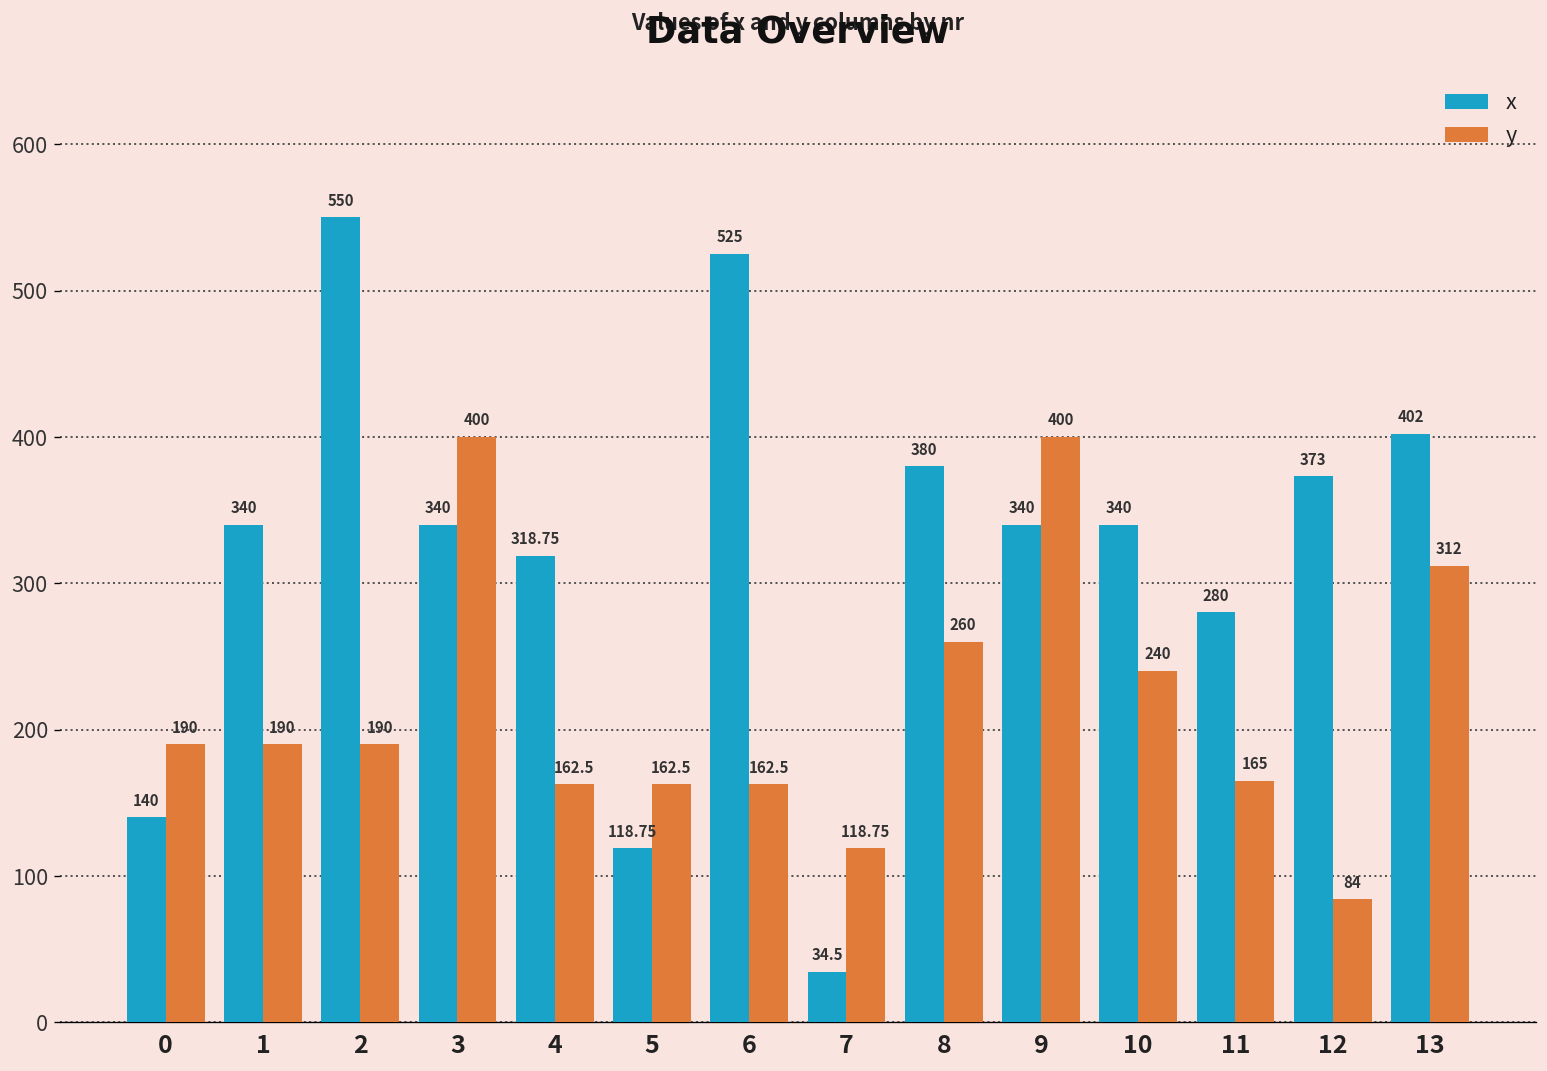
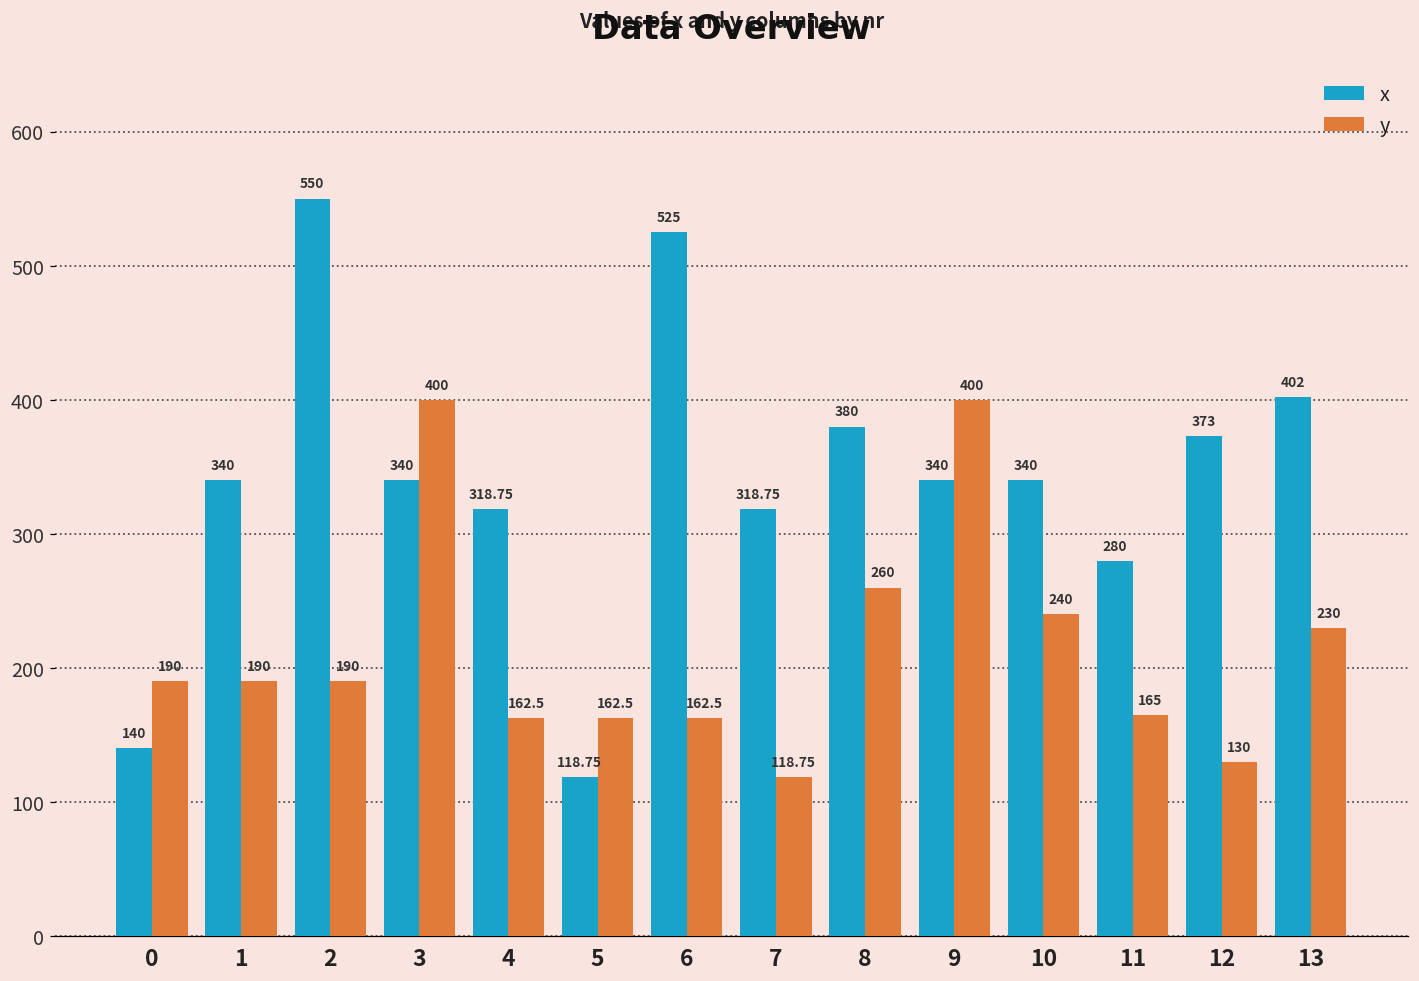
  {
    "x": {
      "0": 140,
      "1": 340,
      "2": 550,
      "3": 340,
      "4": 318.75,
      "5": 118.75,
      "6": 525,
-     "7": 34.5,
+     "7": 318.75,
      "8": 380,
      "9": 340,
      "10": 340,
      "11": 280,
      "12": 373,
      "13": 402
    },
    "y": {
      "0": 190,
      "1": 190,
      "2": 190,
      "3": 400,
      "4": 162.5,
      "5": 162.5,
      "6": 162.5,
      "7": 118.75,
      "8": 260,
      "9": 400,
      "10": 240,
      "11": 165,
-     "12": 84,
-     "13": 312
+     "12": 130,
+     "13": 230
    }
  }
